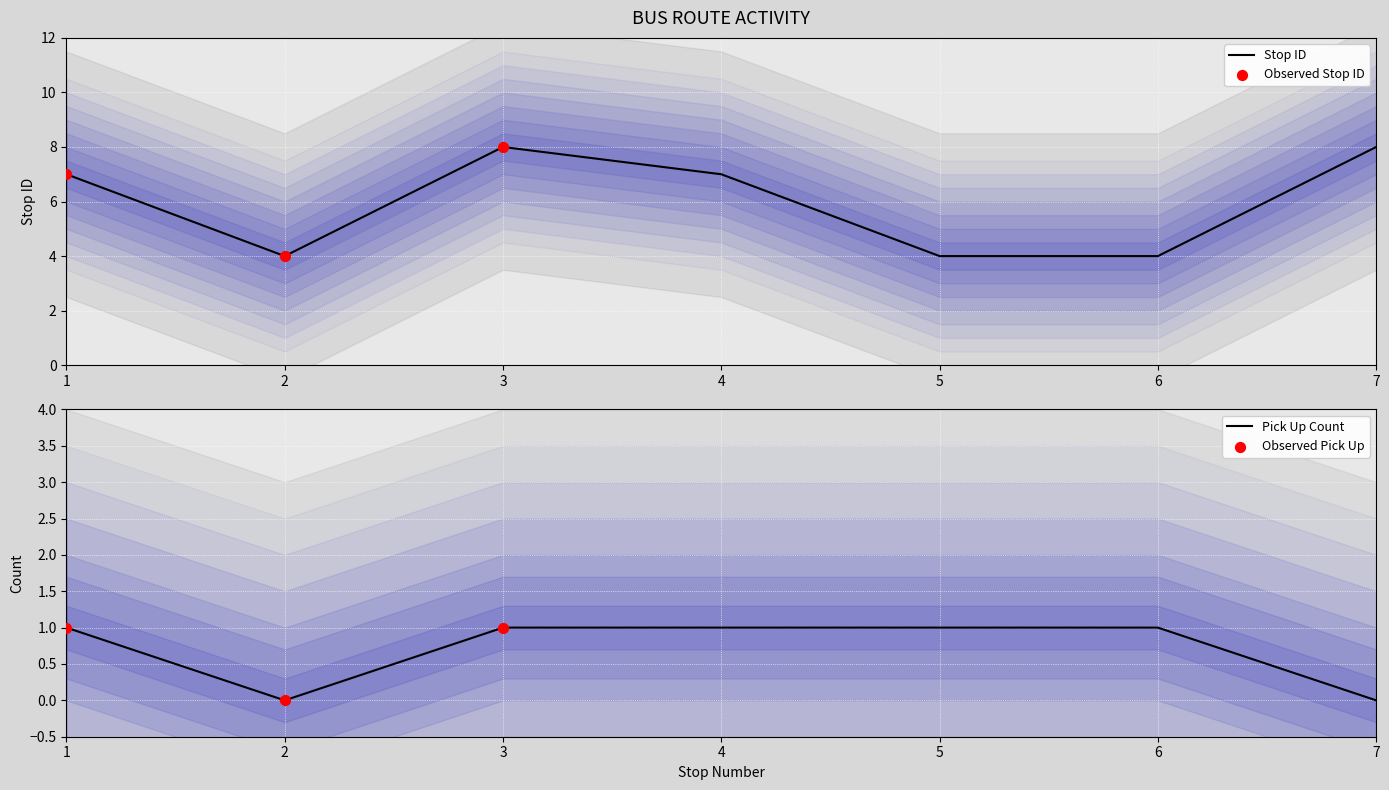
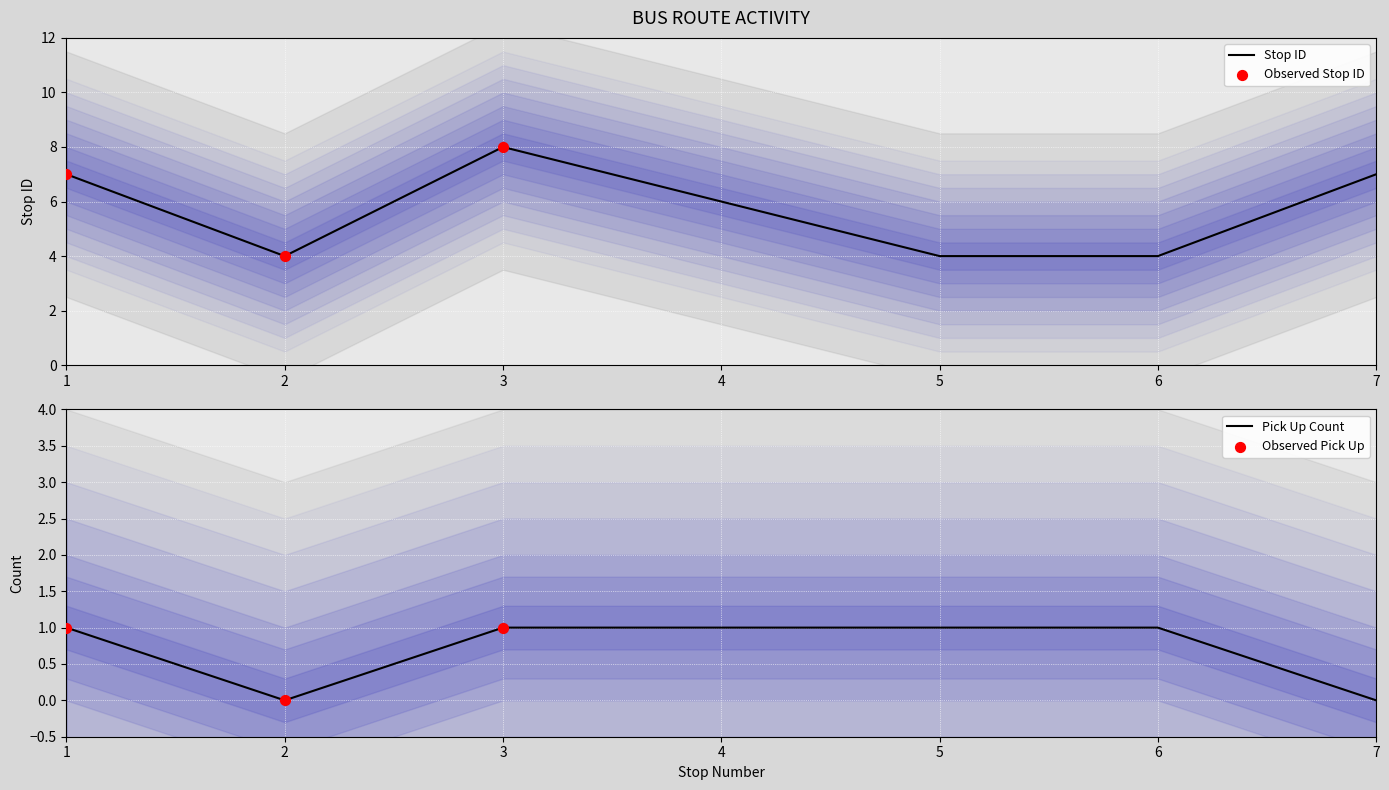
  {
    "BUS ROUTE ACTIVITY": {
      "Stop ID": {
-       "4": 7,
+       "4": 6,
        "5": 4,
        "6": 4,
-       "7": 8
+       "7": 7
      }
    }
  }
